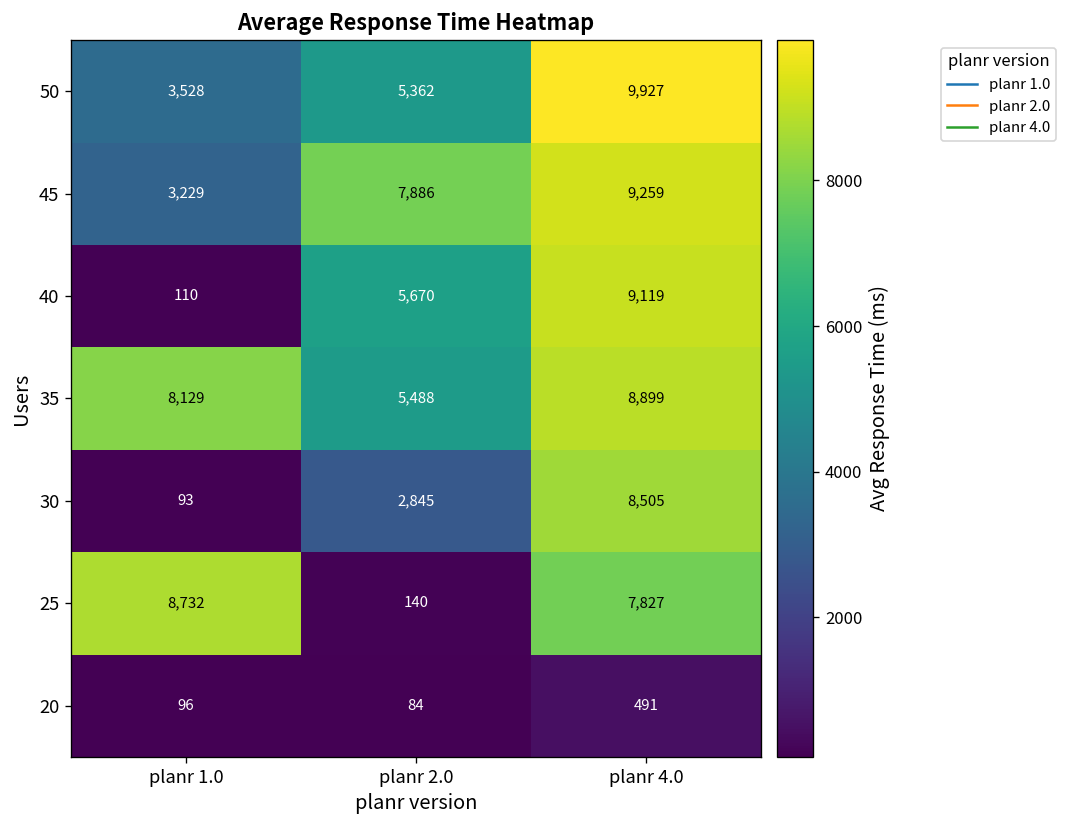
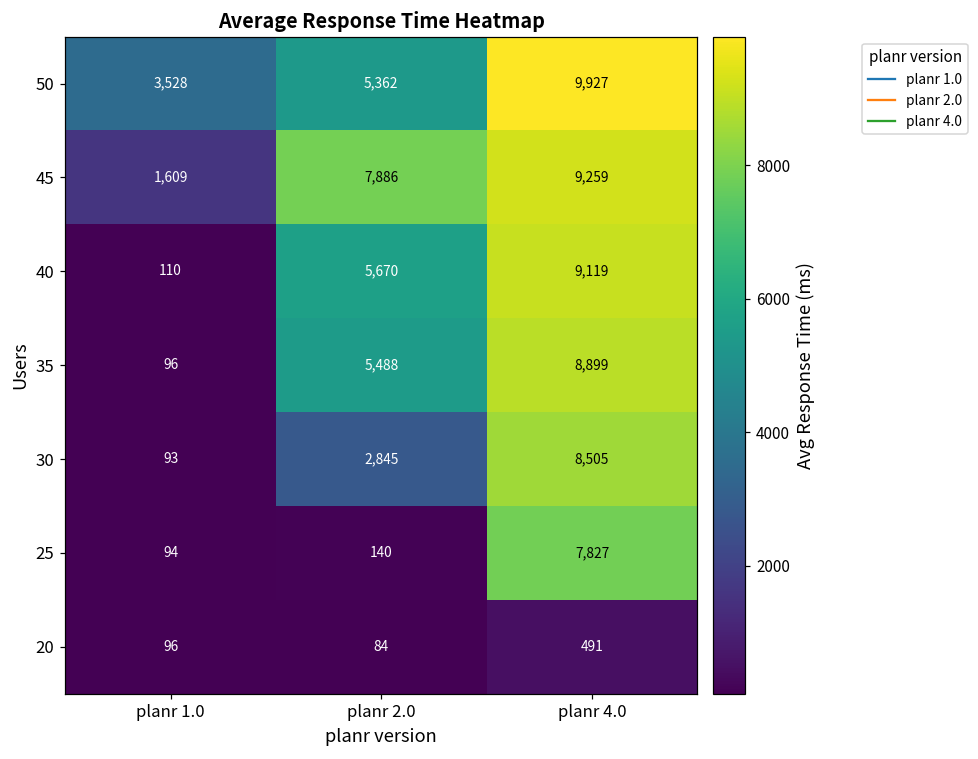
  {
    "50": {
      "planr 1.0": "3,528",
      "planr 2.0": "5,362",
      "planr 4.0": "9,927"
    },
    "45": {
-     "planr 1.0": "3,229",
+     "planr 1.0": "1,609",
      "planr 2.0": "7,886",
      "planr 4.0": "9,259"
    },
    "40": {
      "planr 1.0": "110",
      "planr 2.0": "5,670",
      "planr 4.0": "9,119"
    },
    "35": {
-     "planr 1.0": "8,129",
+     "planr 1.0": "96",
      "planr 2.0": "5,488",
      "planr 4.0": "8,899"
    },
    "30": {
      "planr 1.0": "93",
      "planr 2.0": "2,845",
      "planr 4.0": "8,505"
    },
    "25": {
-     "planr 1.0": "8,732",
+     "planr 1.0": "94",
      "planr 2.0": "140",
      "planr 4.0": "7,827"
    },
    "20": {
      "planr 1.0": "96",
      "planr 2.0": "84",
      "planr 4.0": "491"
    }
  }
